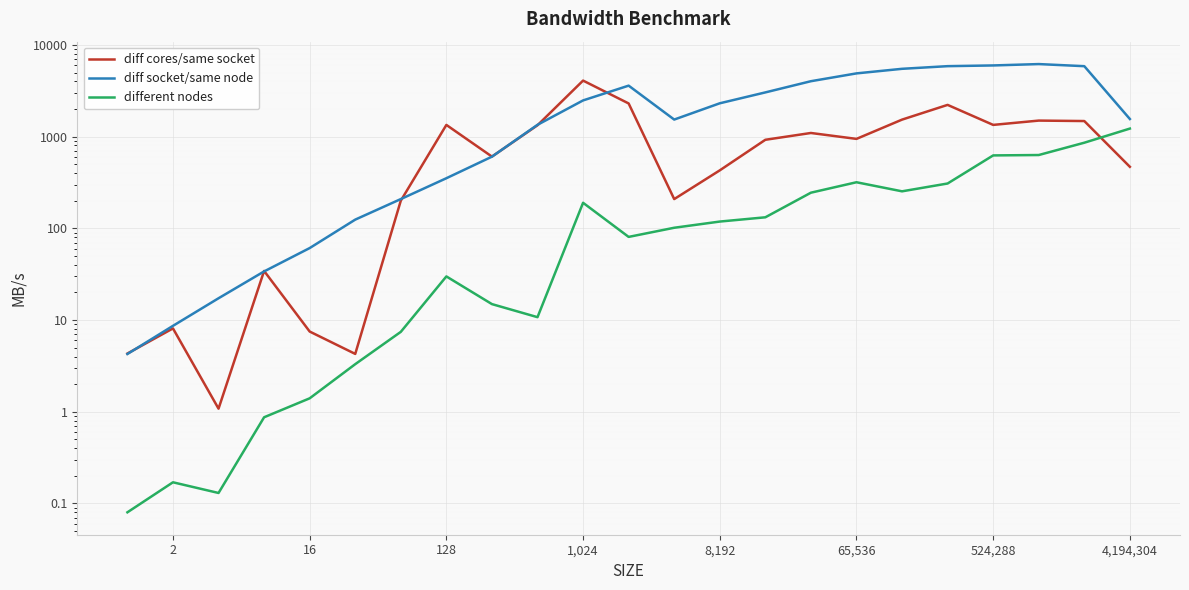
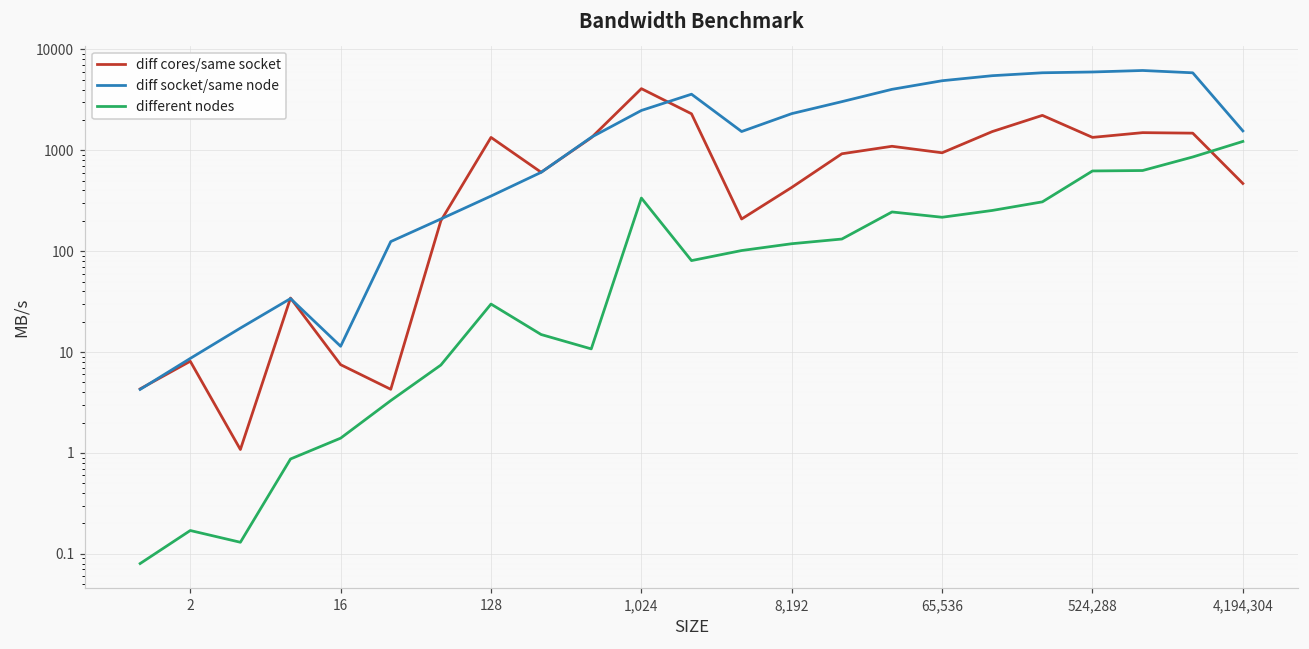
  {
    "diff cores/same socket": {
      "2": 8,
      "16": 7,
      "128": 1300,
      "1,024": 4000,
      "8,192": 400,
      "65,536": 900,
      "524,288": 1300,
      "4,194,304": 500
    },
    "diff socket/same node": {
      "2": 9,
-     "16": 60,
+     "16": 11,
      "128": 350,
      "1,024": 2500,
      "8,192": 2300,
      "65,536": 5000,
      "524,288": 6000,
      "4,194,304": 1600
    },
    "different nodes": {
      "2": 0.17,
      "16": 1.4,
      "128": 30,
-     "1,024": 190,
+     "1,024": 340,
      "8,192": 120,
-     "65,536": 320,
+     "65,536": 220,
      "524,288": 600,
      "4,194,304": 1200
    }
  }
